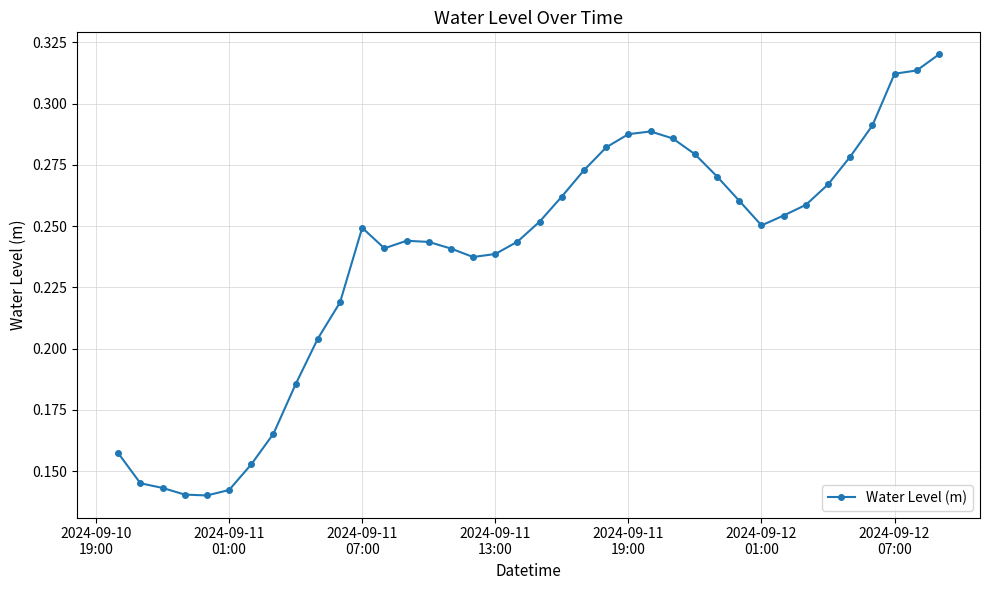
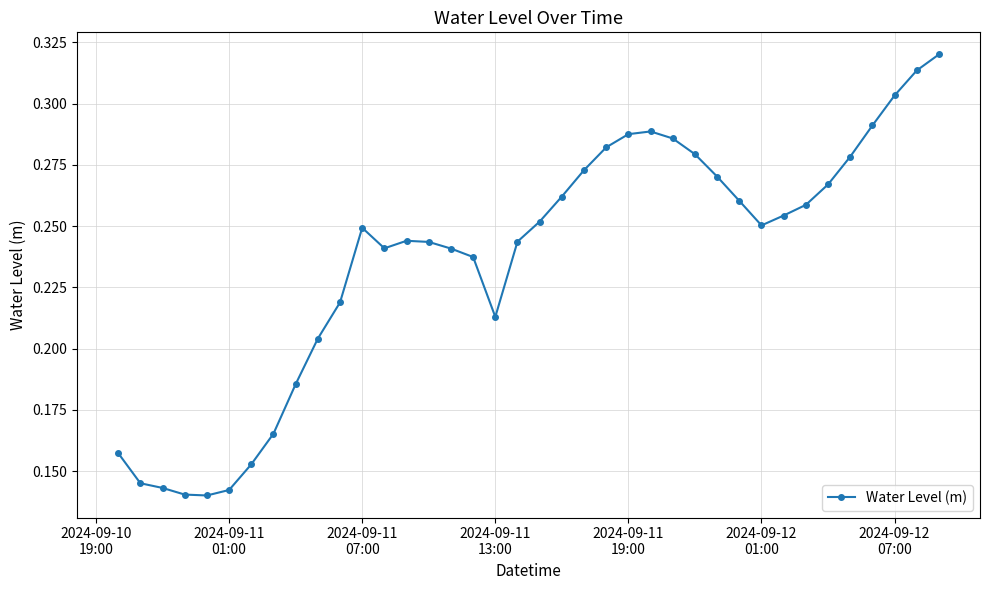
  {
    "2024-09-11 01:00": 0.142,
    "2024-09-11 07:00": 0.249,
-   "2024-09-11 13:00": 0.239,
+   "2024-09-11 13:00": 0.213,
    "2024-09-11 19:00": 0.288,
    "2024-09-12 01:00": 0.250,
-   "2024-09-12 07:00": 0.312
+   "2024-09-12 07:00": 0.303
  }
